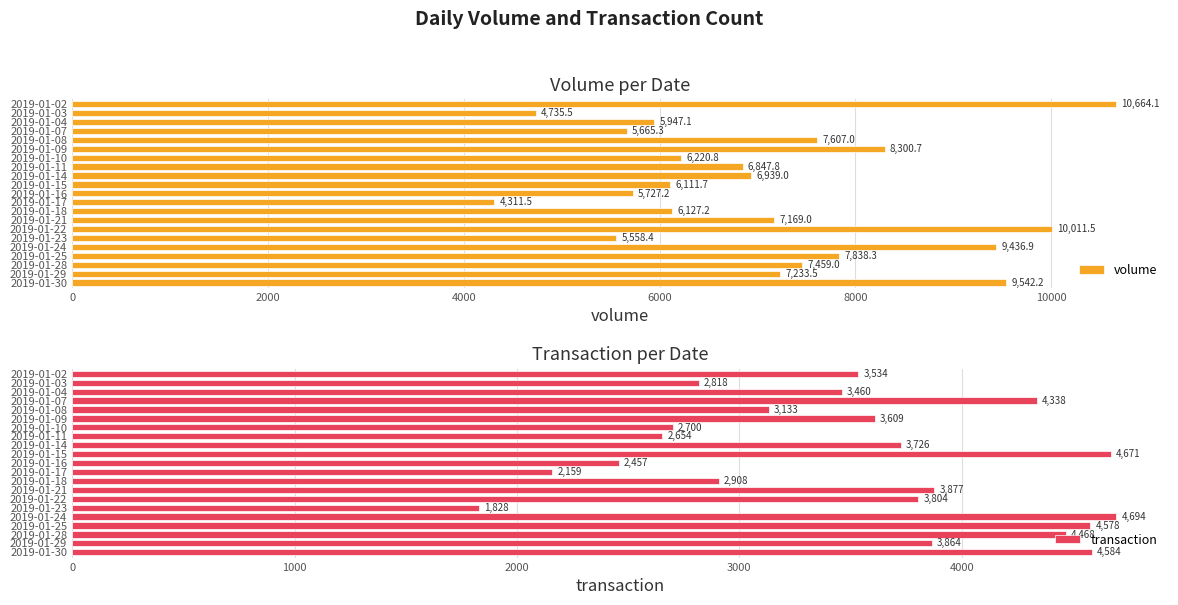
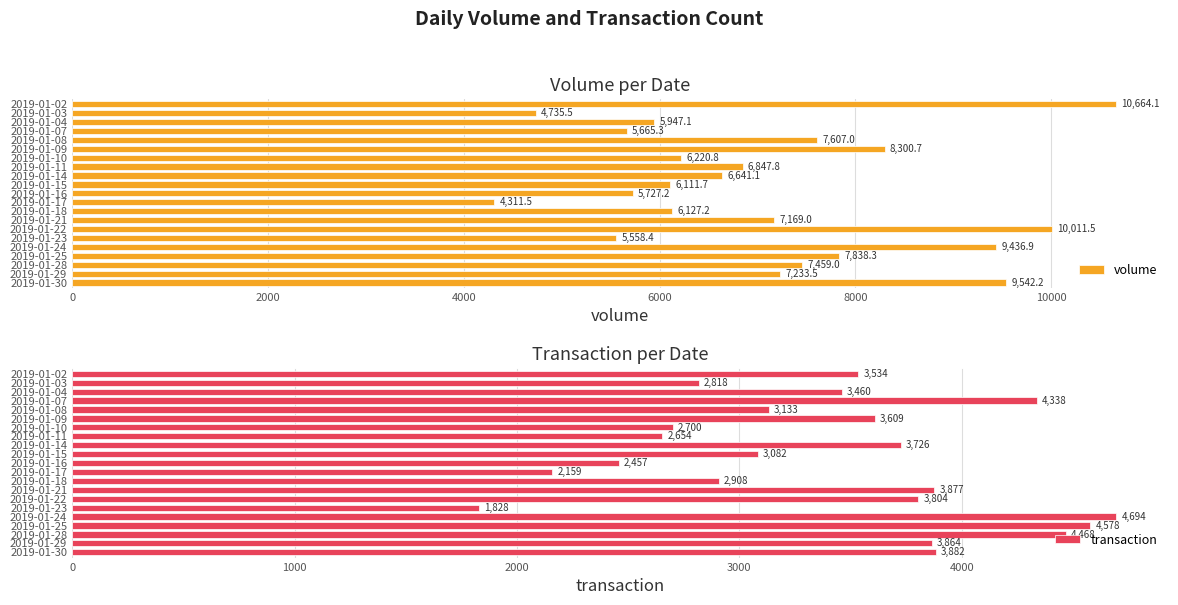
  {
    "Volume per Date": {
      "2019-01-02": "10,664.1",
      "2019-01-03": "4,735.5",
      "2019-01-04": "5,947.1",
      "2019-01-07": "5,665.3",
      "2019-01-08": "7,607.0",
      "2019-01-09": "8,300.7",
      "2019-01-10": "6,220.8",
      "2019-01-11": "6,847.8",
-     "2019-01-14": "6,939.0",
+     "2019-01-14": "6,641.1",
      "2019-01-15": "6,111.7",
      "2019-01-16": "5,727.2",
      "2019-01-17": "4,311.5",
      "2019-01-18": "6,127.2",
      "2019-01-21": "7,169.0",
      "2019-01-22": "10,011.5",
      "2019-01-23": "5,558.4",
      "2019-01-24": "9,436.9",
      "2019-01-25": "7,838.3",
      "2019-01-28": "7,459.0",
      "2019-01-29": "7,233.5",
      "2019-01-30": "9,542.2"
    },
    "Transaction per Date": {
      "2019-01-02": "3,534",
      "2019-01-03": "2,818",
      "2019-01-04": "3,460",
      "2019-01-07": "4,338",
      "2019-01-08": "3,133",
      "2019-01-09": "3,609",
      "2019-01-10": "2,700",
      "2019-01-11": "2,654",
      "2019-01-14": "3,726",
-     "2019-01-15": "4,671",
+     "2019-01-15": "3,082",
      "2019-01-16": "2,457",
      "2019-01-17": "2,159",
      "2019-01-18": "2,908",
      "2019-01-21": "3,877",
      "2019-01-22": "3,804",
      "2019-01-23": "1,828",
      "2019-01-24": "4,694",
      "2019-01-25": "4,578",
      "2019-01-28": "4,468",
      "2019-01-29": "3,864",
-     "2019-01-30": "4,584"
+     "2019-01-30": "3,882"
    }
  }
